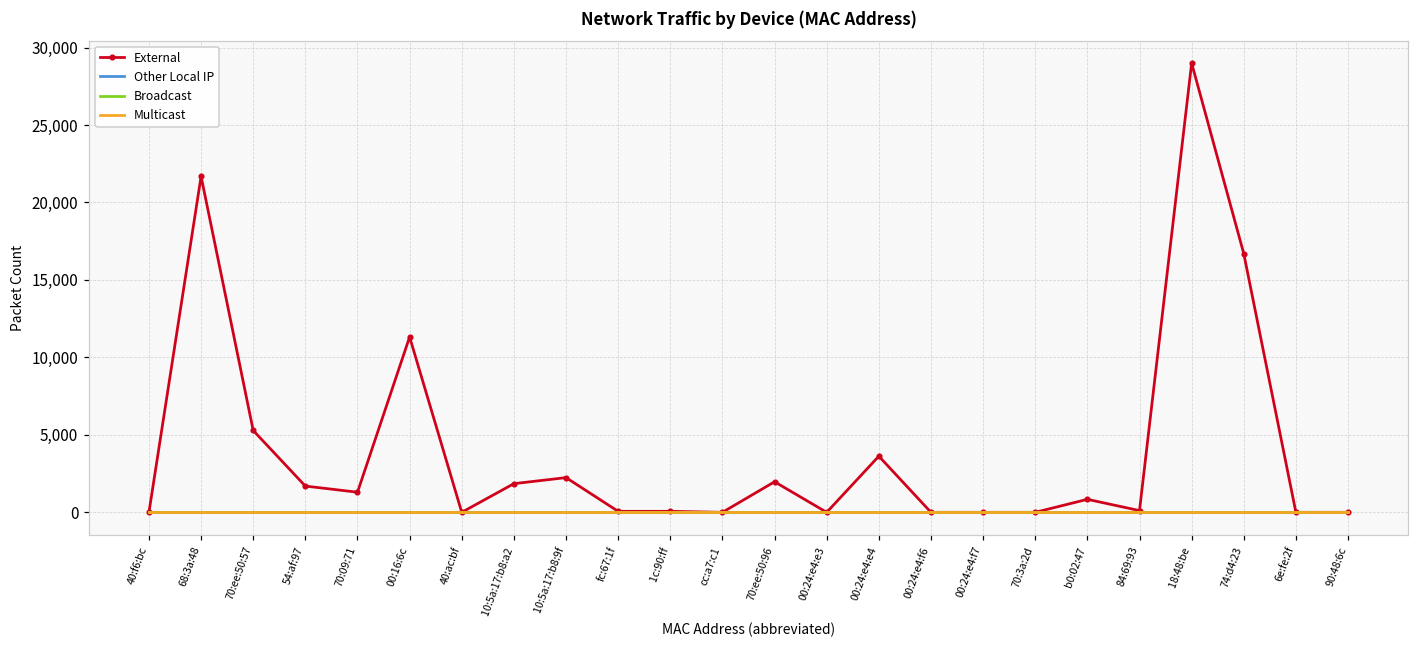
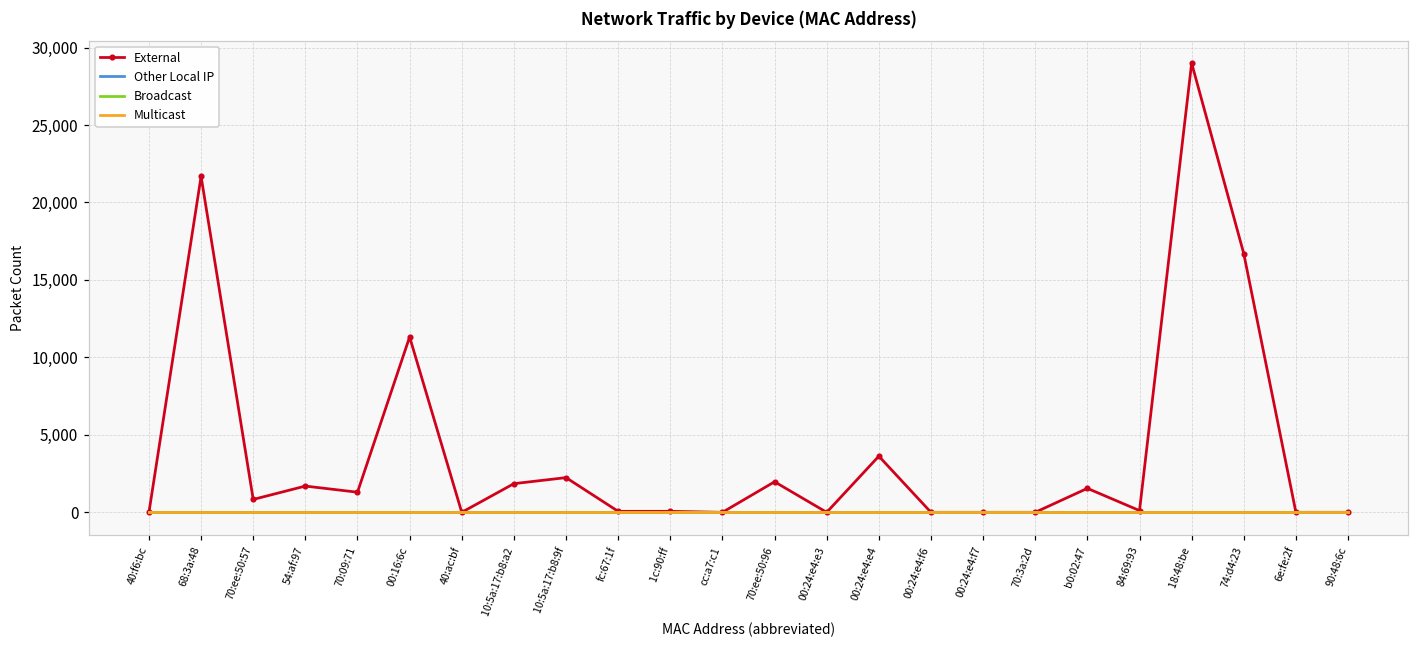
  {
    "External": {
      "68:3a:48": "21,700",
-     "70:ee:50:57": "5,300",
+     "70:ee:50:57": "800",
      "54:af:97": "1,700",
      "70:09:71": "1,300",
      "00:16:6c": "11,300",
      "10:5a:17:b8:a2": "1,900",
      "10:5a:17:b8:9f": "2,200",
      "70:ee:50:96": "2,000",
      "00:24:e4:e4": "3,600",
-     "b0:02:47": "800",
+     "b0:02:47": "1,500",
      "18:48:be": "29,000",
      "74:d4:23": "16,700"
    },
    "Multicast": {
      "68:3a:48": "0",
      "70:ee:50:57": "0",
      "54:af:97": "0",
      "70:09:71": "0",
      "00:16:6c": "0",
      "10:5a:17:b8:a2": "0",
      "10:5a:17:b8:9f": "0",
      "70:ee:50:96": "0",
      "00:24:e4:e4": "0",
      "b0:02:47": "0",
      "18:48:be": "0",
      "74:d4:23": "0"
    }
  }
